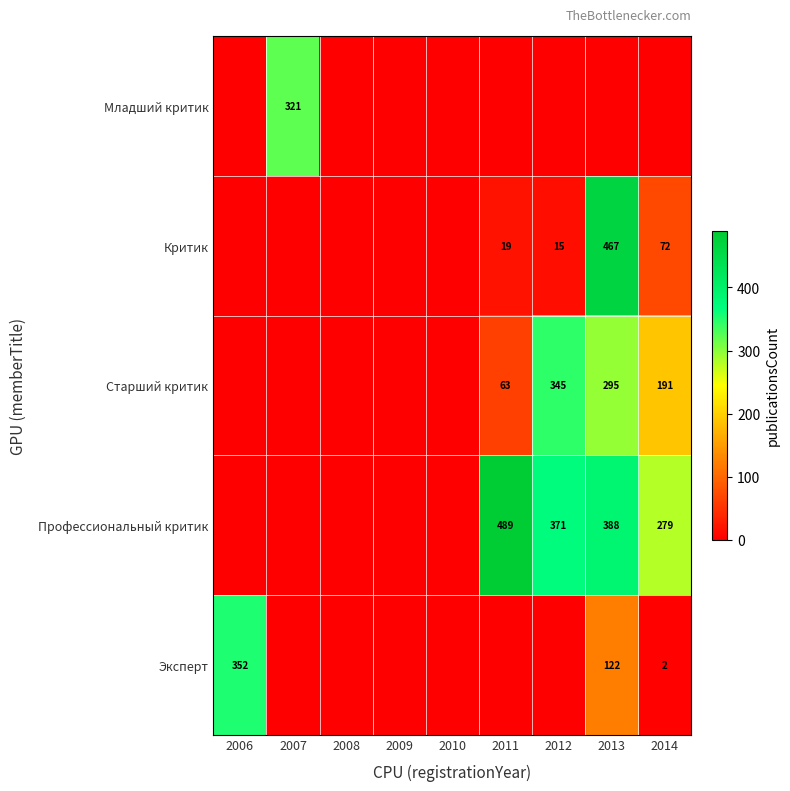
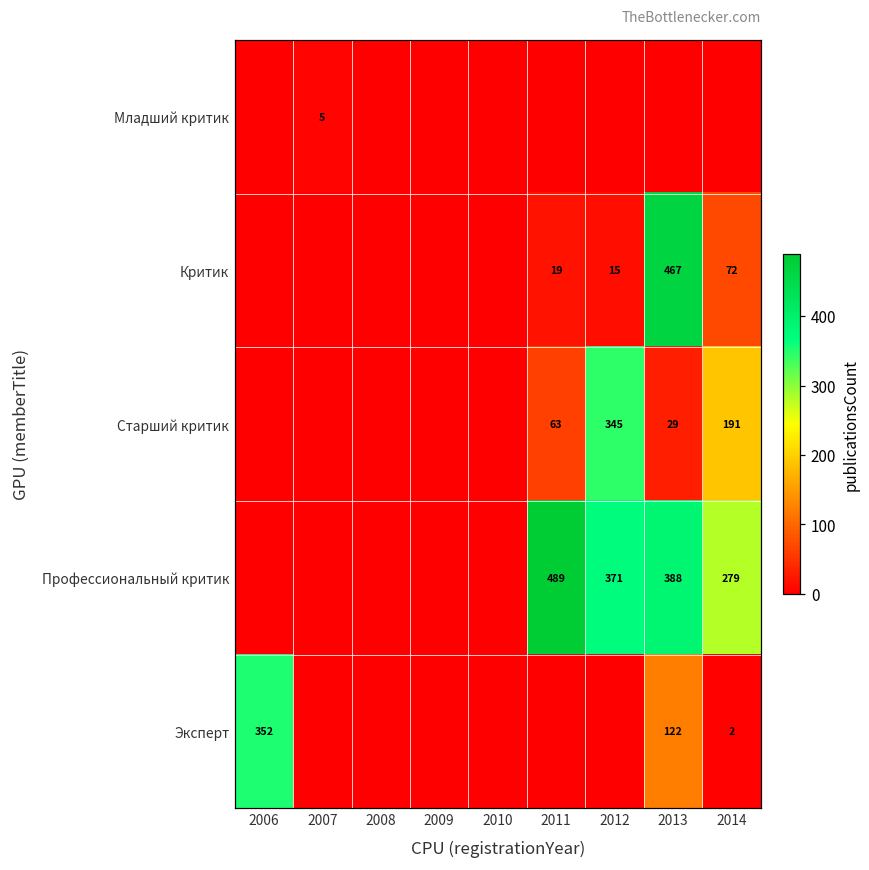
  {
    "Младший критик": {
-     "2007": 321
+     "2007": 5
    },
    "Критик": {
      "2011": 19,
      "2012": 15,
      "2013": 467,
      "2014": 72
    },
    "Старший критик": {
      "2011": 63,
      "2012": 345,
-     "2013": 295,
+     "2013": 29,
      "2014": 191
    },
    "Профессиональный критик": {
      "2011": 489,
      "2012": 371,
      "2013": 388,
      "2014": 279
    },
    "Эксперт": {
      "2006": 352,
      "2013": 122,
      "2014": 2
    }
  }
